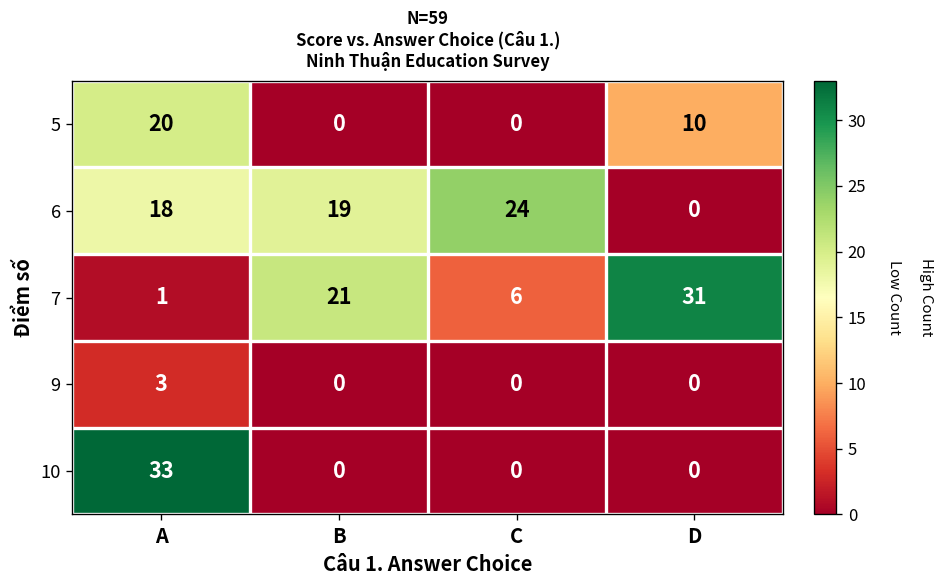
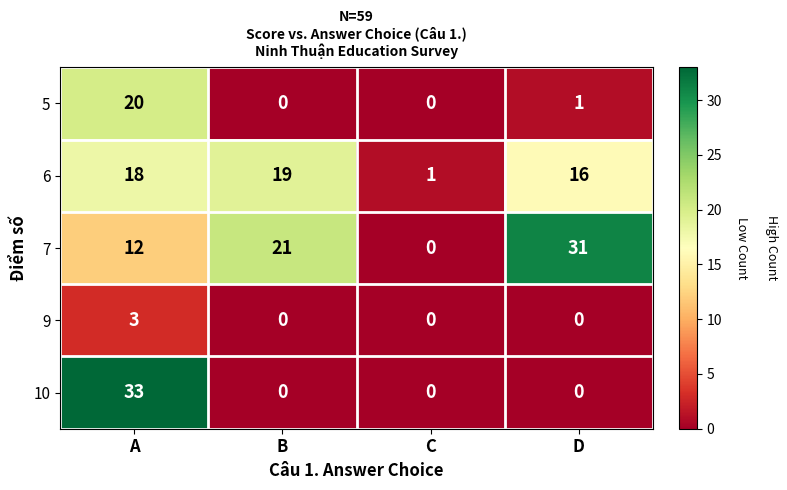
  {
    "5": {
      "A": 20,
      "B": 0,
      "C": 0,
-     "D": 10
+     "D": 1
    },
    "6": {
      "A": 18,
      "B": 19,
-     "C": 24,
-     "D": 0
+     "C": 1,
+     "D": 16
    },
    "7": {
-     "A": 1,
+     "A": 12,
      "B": 21,
-     "C": 6,
+     "C": 0,
      "D": 31
    },
    "9": {
      "A": 3,
      "B": 0,
      "C": 0,
      "D": 0
    },
    "10": {
      "A": 33,
      "B": 0,
      "C": 0,
      "D": 0
    }
  }
